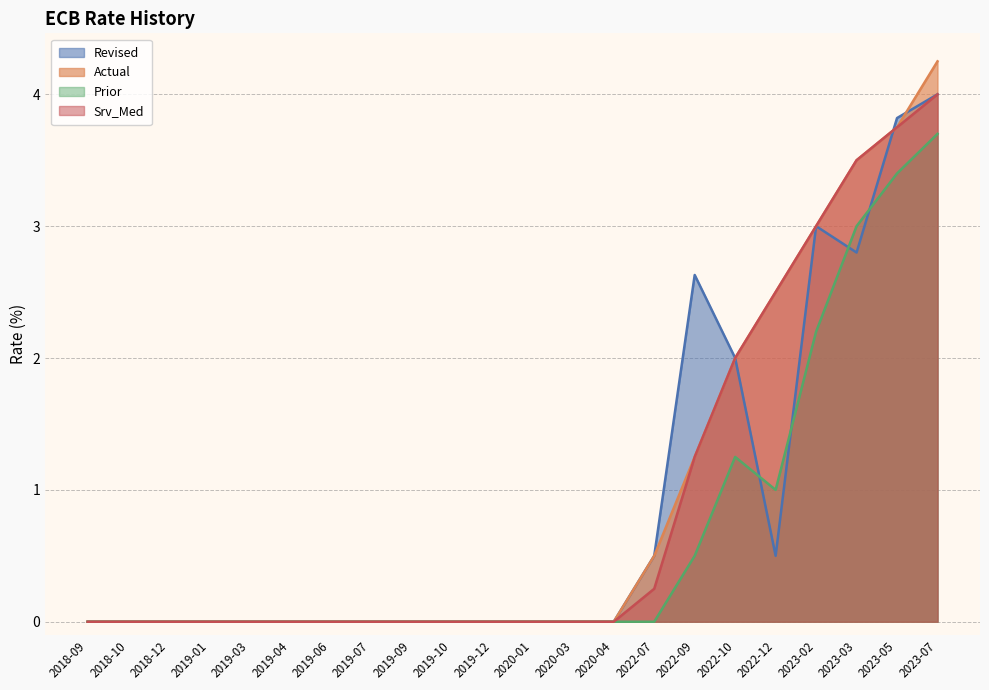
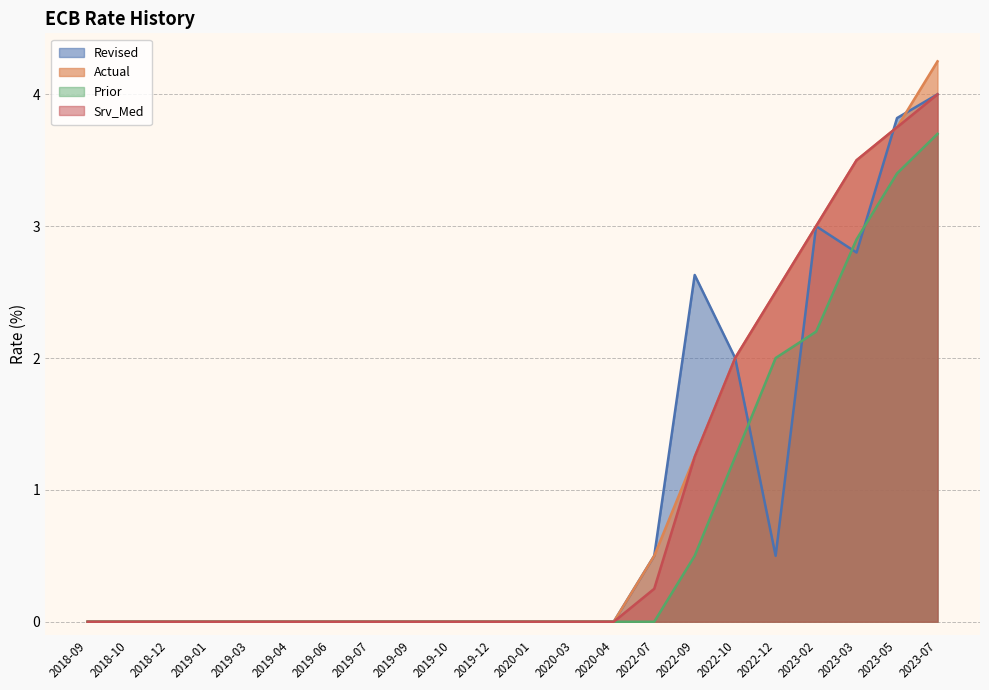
  {
    "Revised": {
      "2022-09": 2.63,
      "2022-12": 0.5,
      "2023-03": 2.8,
      "2023-05": 3.82
    },
    "Prior": {
      "2022-07": 0.0,
      "2022-09": 0.5,
      "2022-10": 1.25,
-     "2022-12": 1,
+     "2022-12": 2,
      "2023-02": 2.2,
-     "2023-03": 3.0,
+     "2023-03": 2.9,
      "2023-05": 3.4,
      "2023-07": 3.7
    }
  }
